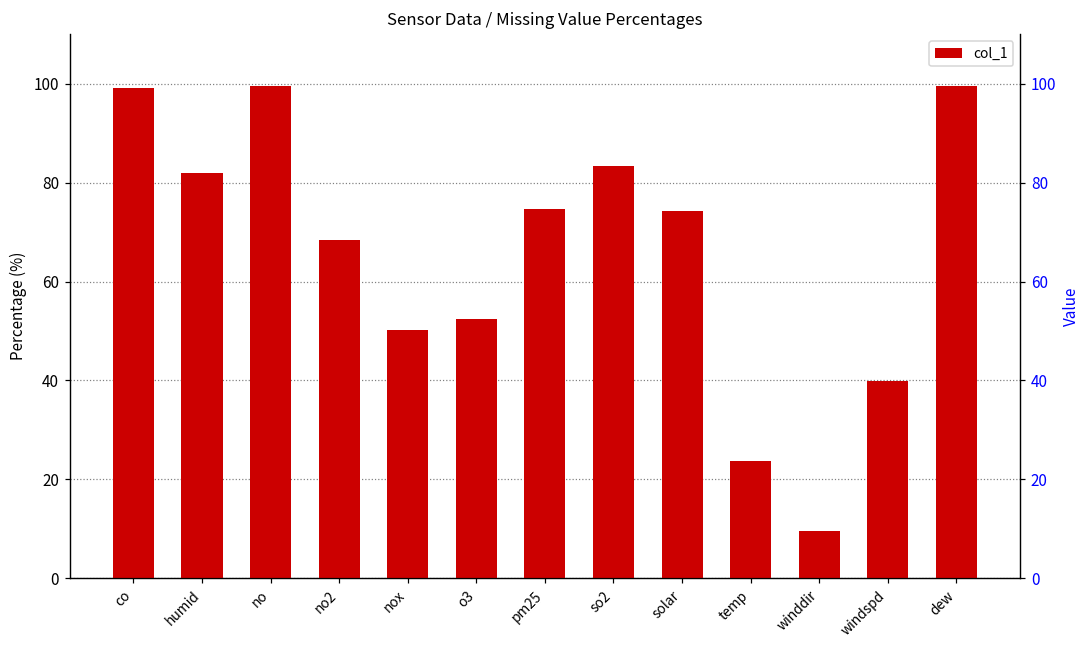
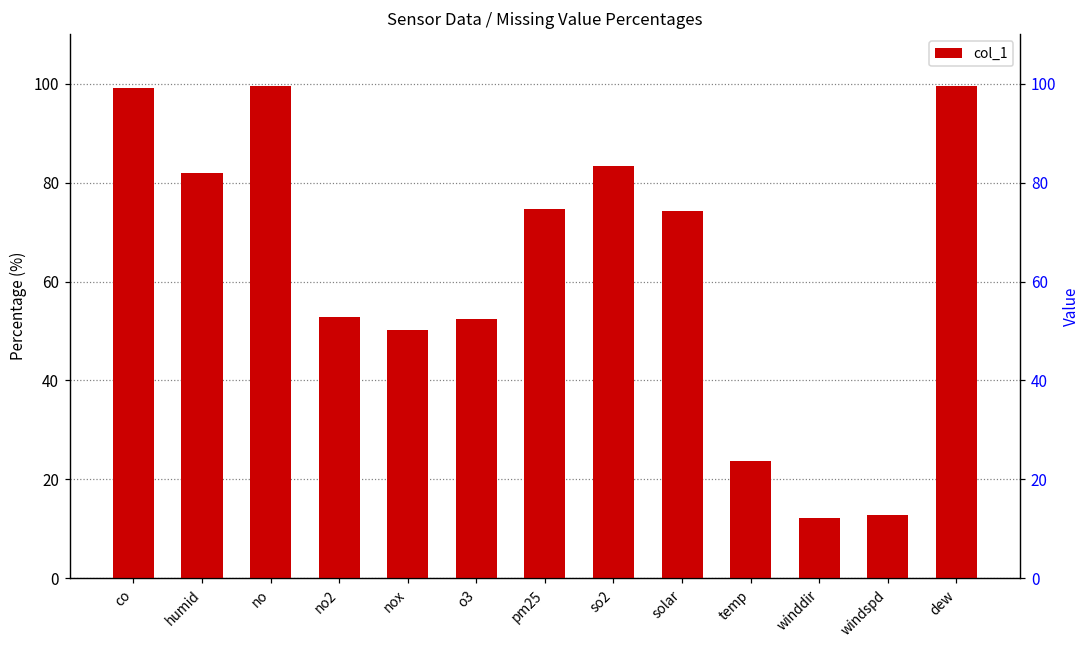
  {
    "co": 99,
    "humid": 82,
    "no": 100,
-   "no2": 68,
+   "no2": 53,
    "nox": 50,
    "o3": 52,
    "pm25": 75,
    "so2": 83,
    "solar": 74,
    "temp": 24,
-   "winddir": 9,
-   "windspd": 40,
+   "winddir": 12,
+   "windspd": 13,
    "dew": 99
  }
